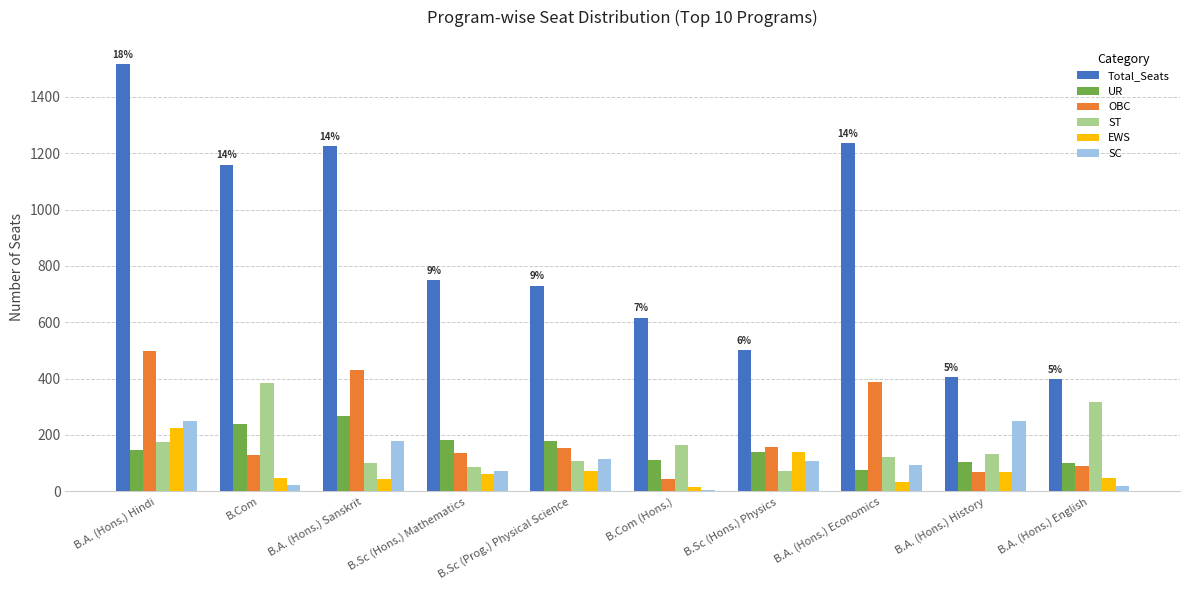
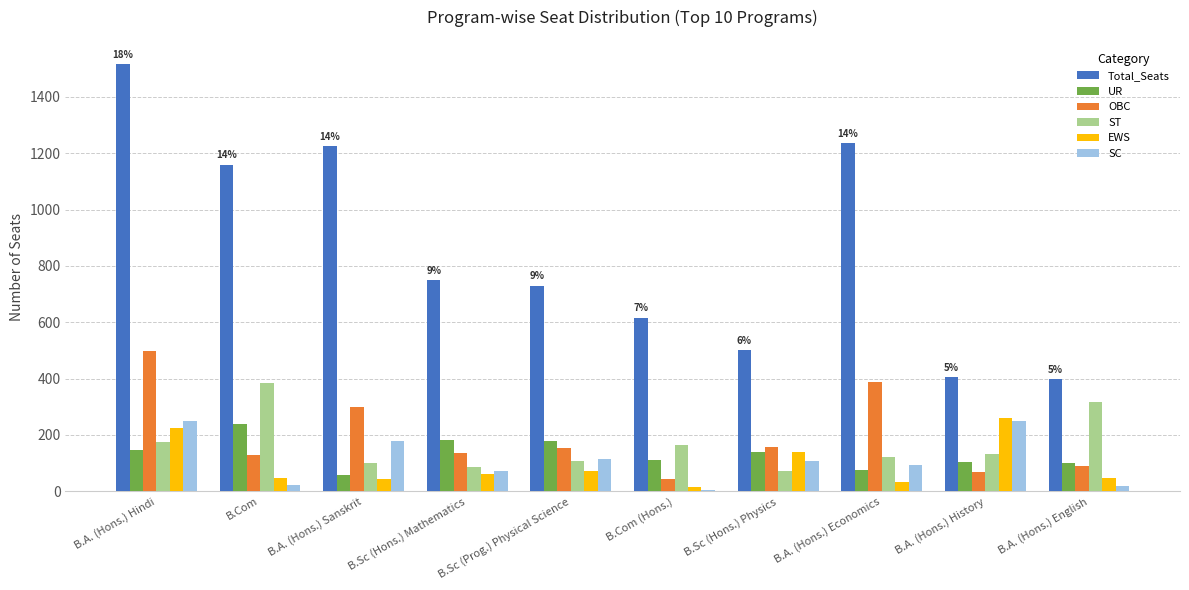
  {
    "UR": {
      "B.A. (Hons.) Hindi": 150,
      "B.Com": 240,
-     "B.A. (Hons.) Sanskrit": 270,
+     "B.A. (Hons.) Sanskrit": 60,
      "B.Sc (Hons.) Mathematics": 180,
      "B.Sc (Prog.) Physical Science": 180,
      "B.Com (Hons.)": 110,
      "B.Sc (Hons.) Physics": 140,
      "B.A. (Hons.) Economics": 80,
      "B.A. (Hons.) History": 110,
      "B.A. (Hons.) English": 100
    },
    "OBC": {
      "B.A. (Hons.) Hindi": 500,
      "B.Com": 130,
-     "B.A. (Hons.) Sanskrit": 430,
+     "B.A. (Hons.) Sanskrit": 300,
      "B.Sc (Hons.) Mathematics": 140,
      "B.Sc (Prog.) Physical Science": 150,
      "B.Com (Hons.)": 40,
      "B.Sc (Hons.) Physics": 160,
      "B.A. (Hons.) Economics": 390,
      "B.A. (Hons.) History": 70,
      "B.A. (Hons.) English": 90
    },
    "ST": {
      "B.A. (Hons.) Hindi": 180,
      "B.Com": 390,
      "B.A. (Hons.) Sanskrit": 100,
      "B.Sc (Hons.) Mathematics": 90,
      "B.Sc (Prog.) Physical Science": 110,
      "B.Com (Hons.)": 170,
      "B.Sc (Hons.) Physics": 70,
      "B.A. (Hons.) Economics": 120,
      "B.A. (Hons.) History": 130,
      "B.A. (Hons.) English": 320
    },
    "EWS": {
      "B.A. (Hons.) Hindi": 230,
      "B.Com": 50,
      "B.A. (Hons.) Sanskrit": 40,
      "B.Sc (Hons.) Mathematics": 60,
      "B.Sc (Prog.) Physical Science": 70,
      "B.Com (Hons.)": 10,
      "B.Sc (Hons.) Physics": 140,
      "B.A. (Hons.) Economics": 30,
-     "B.A. (Hons.) History": 70,
+     "B.A. (Hons.) History": 260,
      "B.A. (Hons.) English": 50
    },
    "SC": {
      "B.A. (Hons.) Hindi": 250,
      "B.Com": 20,
      "B.A. (Hons.) Sanskrit": 180,
      "B.Sc (Hons.) Mathematics": 70,
      "B.Sc (Prog.) Physical Science": 110,
      "B.Sc (Hons.) Physics": 110,
      "B.A. (Hons.) Economics": 90,
      "B.A. (Hons.) History": 250,
      "B.A. (Hons.) English": 20
    }
  }
